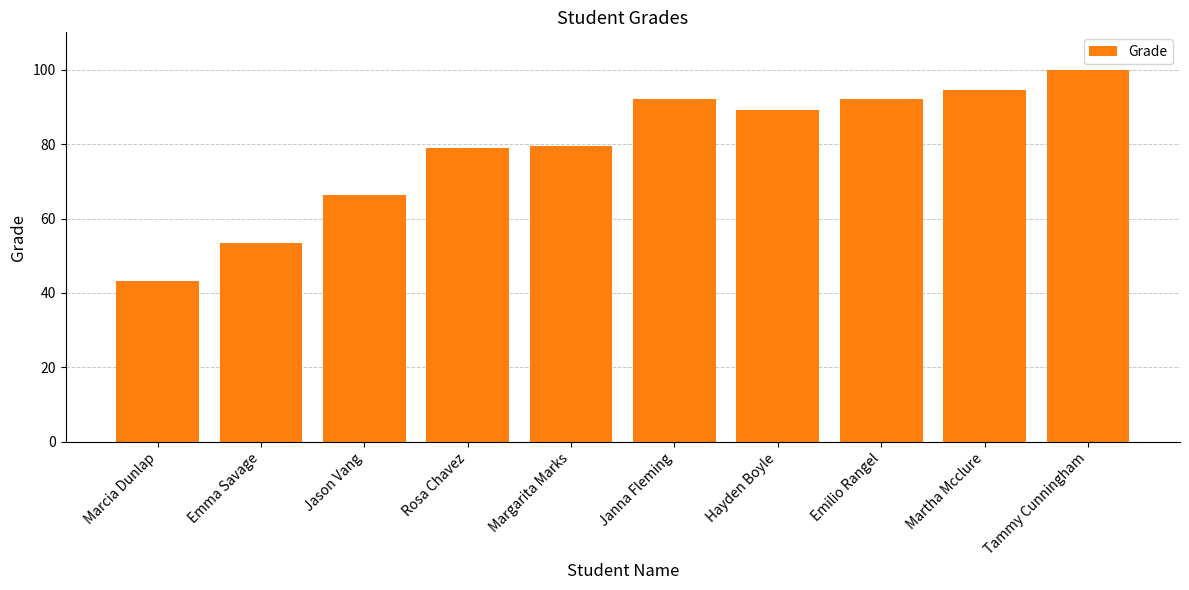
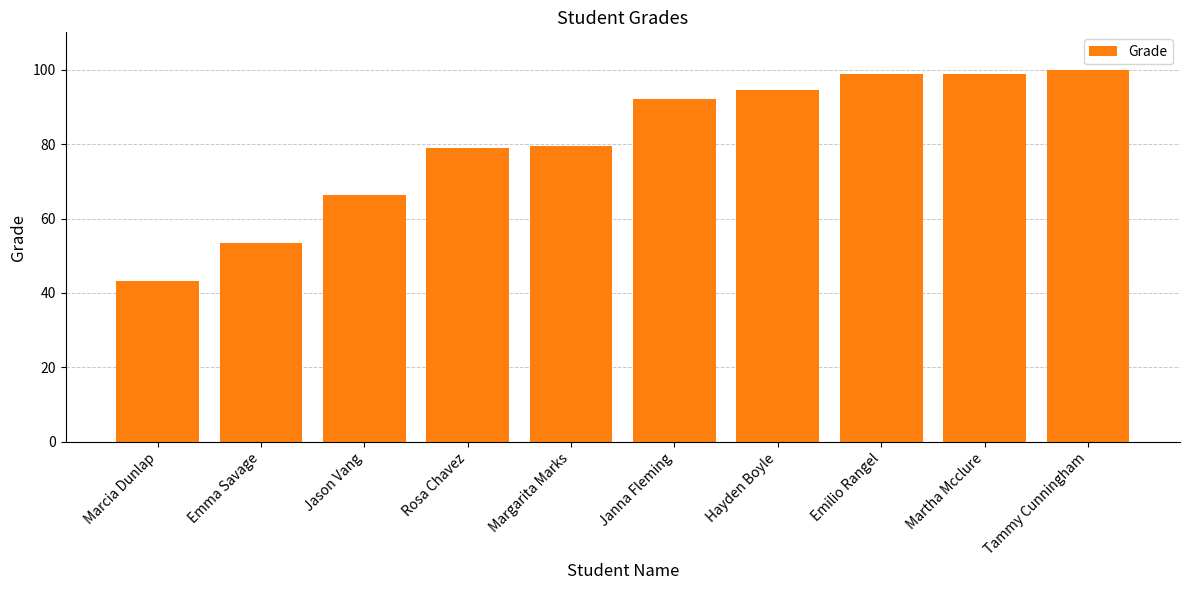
  {
    "Marcia Dunlap": 43,
    "Emma Savage": 54,
    "Jason Vang": 66,
    "Rosa Chavez": 79,
    "Margarita Marks": 80,
    "Janna Fleming": 92,
-   "Hayden Boyle": 89,
-   "Emilio Rangel": 92,
-   "Martha Mcclure": 95,
+   "Hayden Boyle": 95,
+   "Emilio Rangel": 99,
+   "Martha Mcclure": 99,
    "Tammy Cunningham": 100
  }
